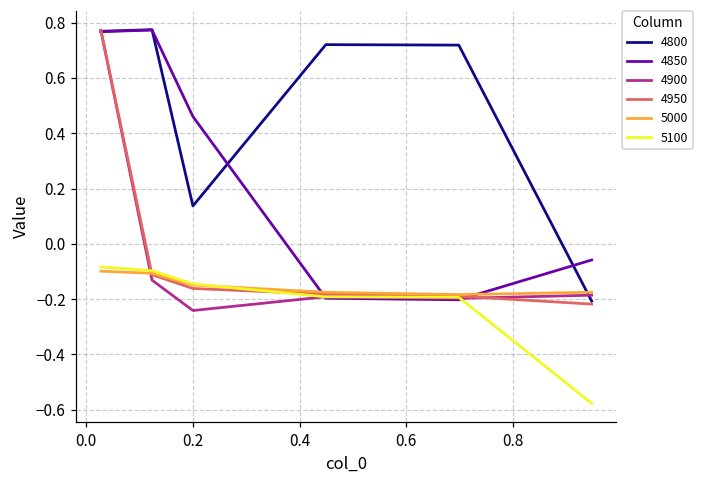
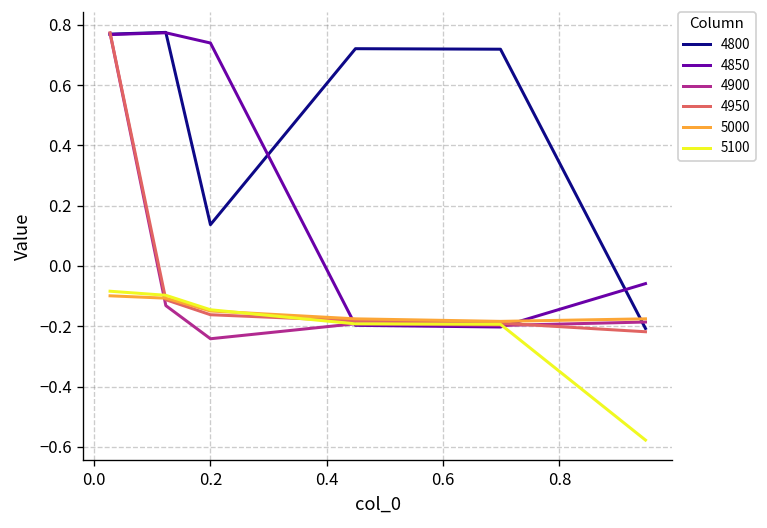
  {
    "4800": {
      "0.2": 0.14
    },
    "4850": {
-     "0.2": 0.46
+     "0.2": 0.74
    },
    "4900": {
      "0.2": -0.24
    },
    "4950": {
      "0.2": -0.16
    }
  }
